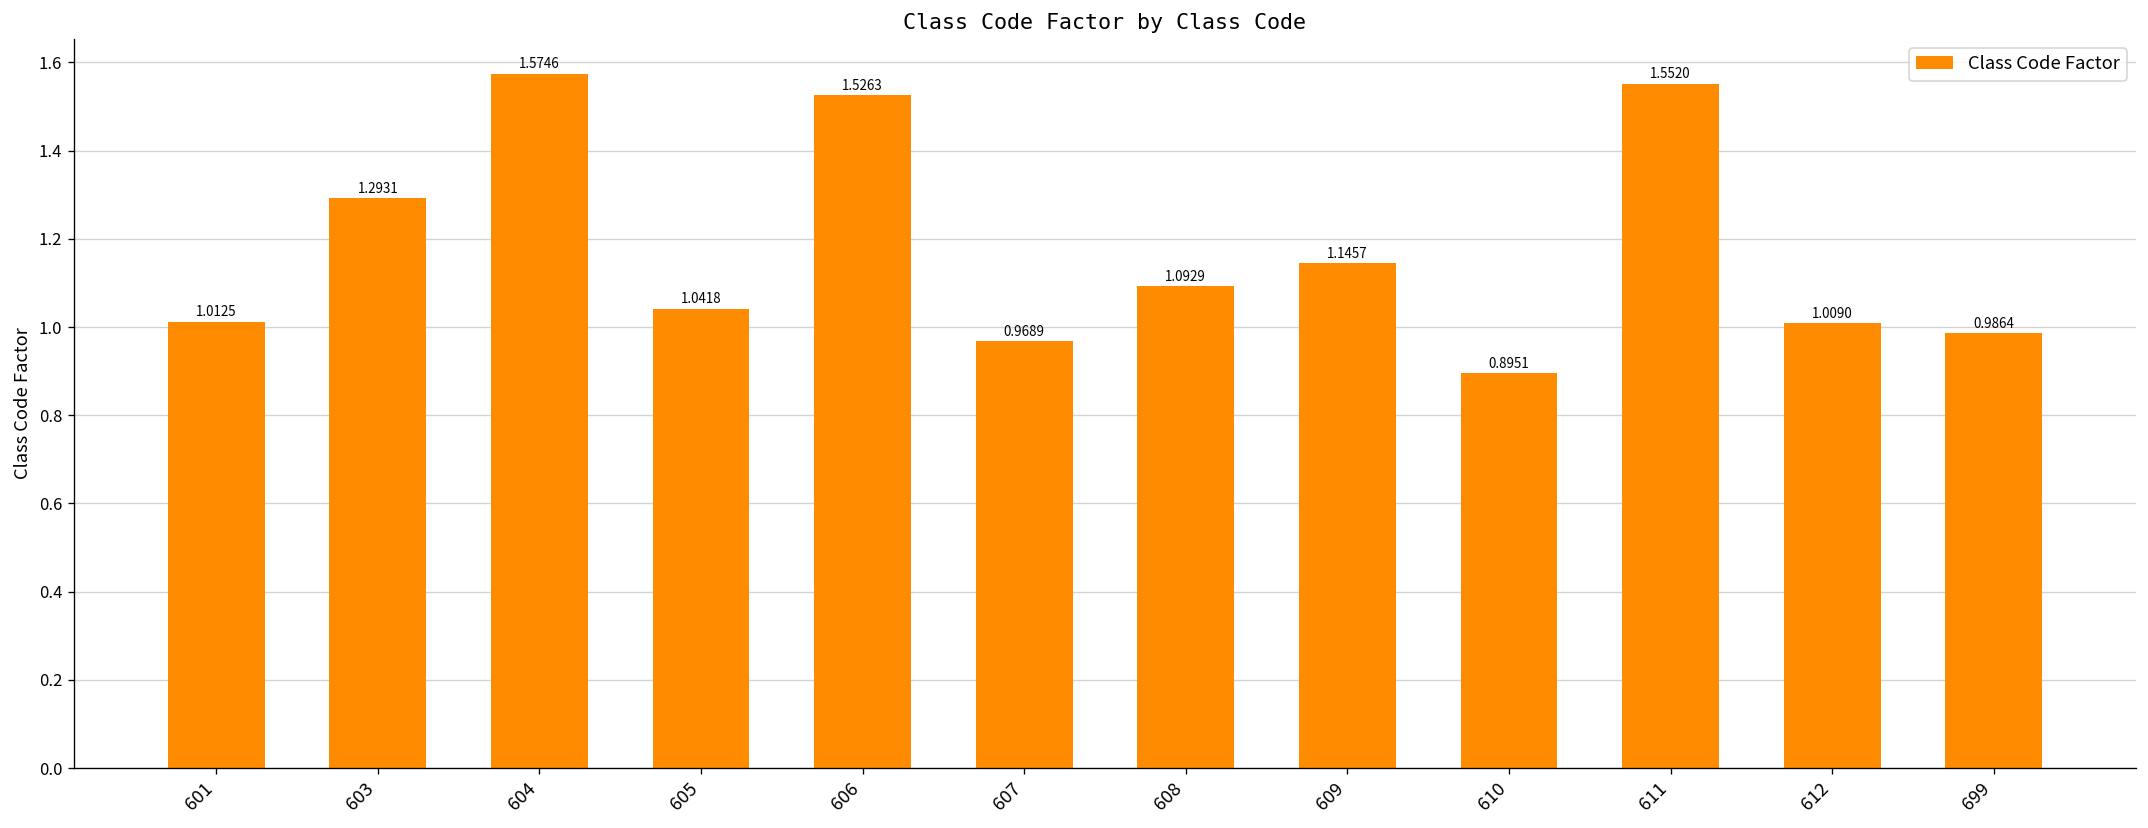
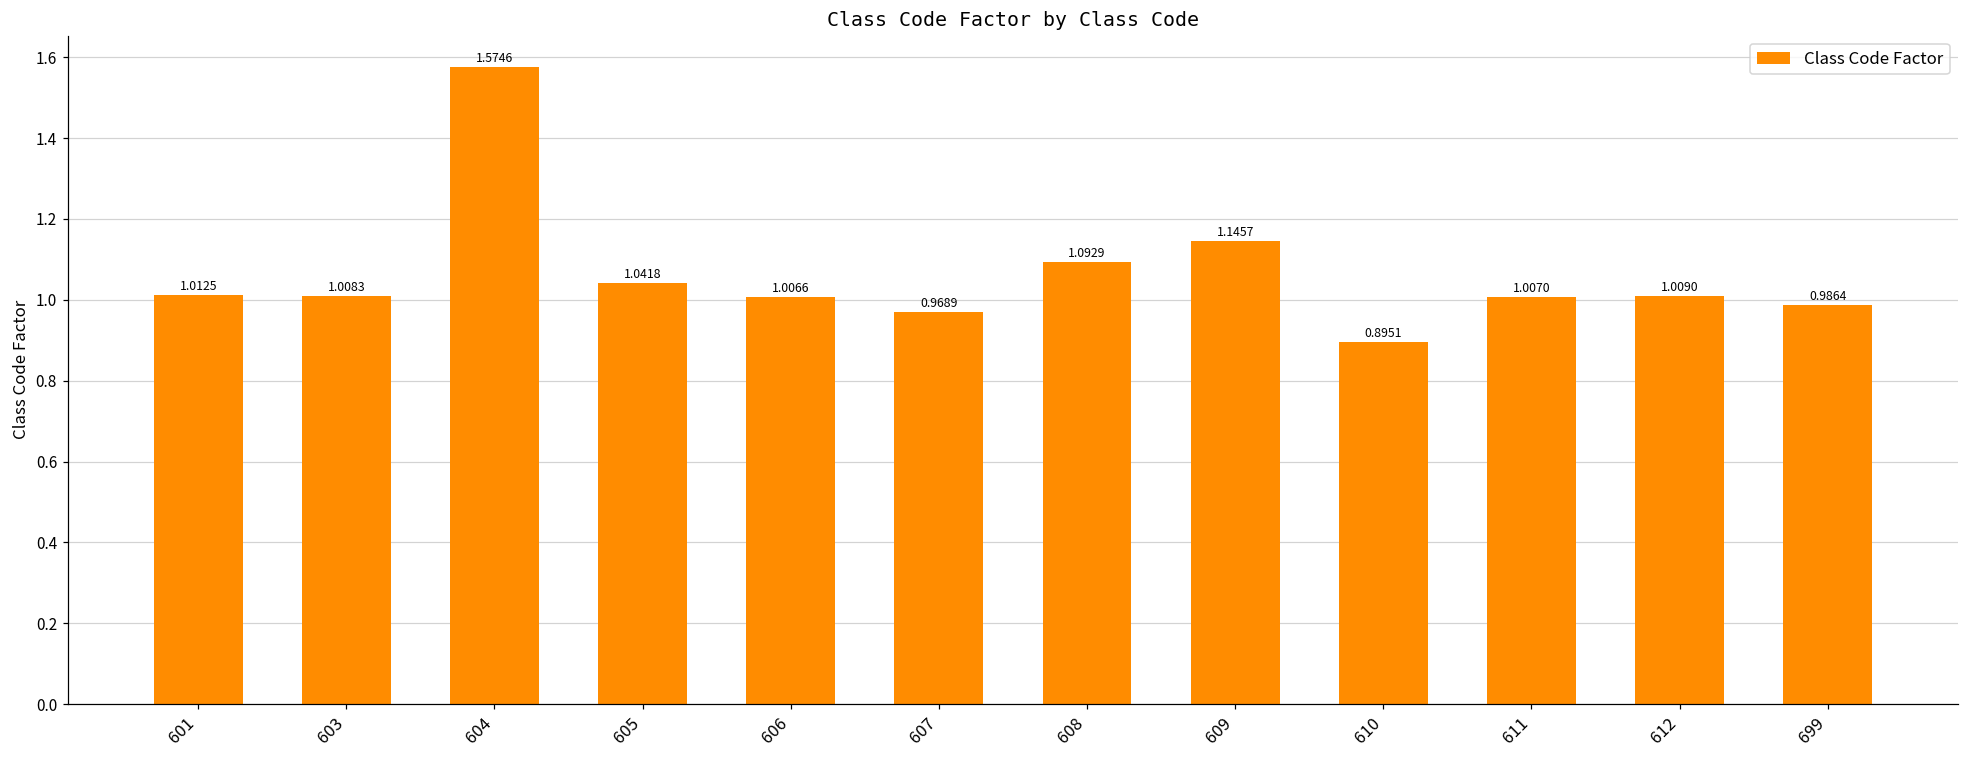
  {
    "601": 1.0125,
-   "603": 1.2931,
+   "603": 1.0083,
    "604": 1.5746,
    "605": 1.0418,
-   "606": 1.5263,
+   "606": 1.0066,
    "607": 0.9689,
    "608": 1.0929,
    "609": 1.1457,
    "610": 0.8951,
-   "611": 1.5520,
+   "611": 1.0070,
    "612": 1.0090,
    "699": 0.9864
  }
